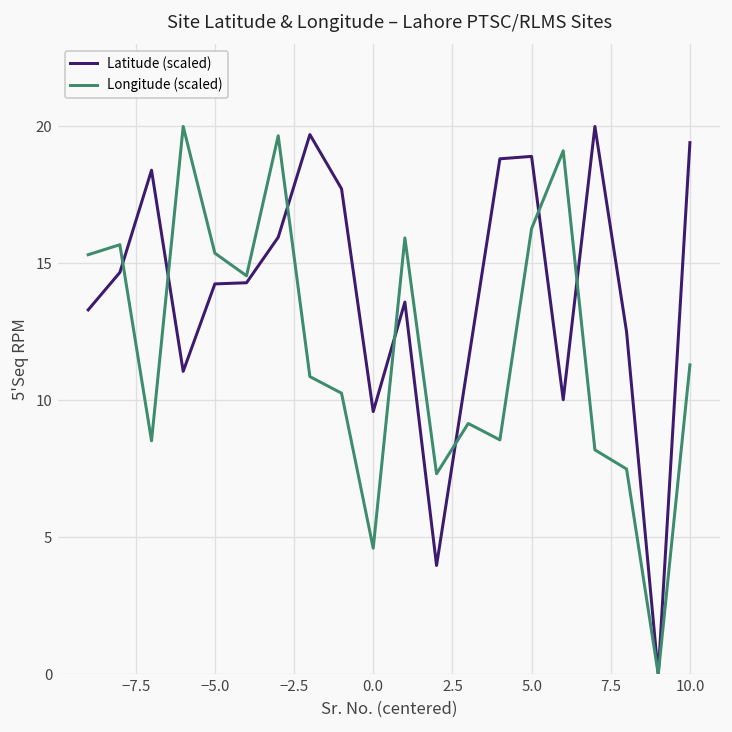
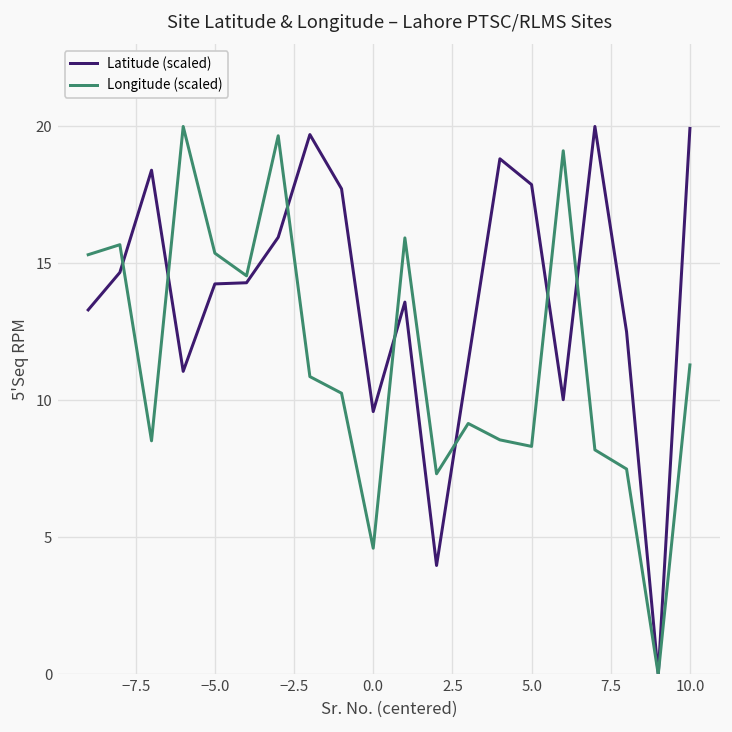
  {
    "Latitude (scaled)": {
      "−5.0": 14.3,
      "0.0": 9.6,
-     "5.0": 18.9,
-     "10.0": 19.4
+     "5.0": 17.9,
+     "10.0": 19.9
    },
    "Longitude (scaled)": {
      "−5.0": 15.4,
      "0.0": 4.6,
-     "5.0": 16.3,
+     "5.0": 8.3,
      "10.0": 11.3
    }
  }
